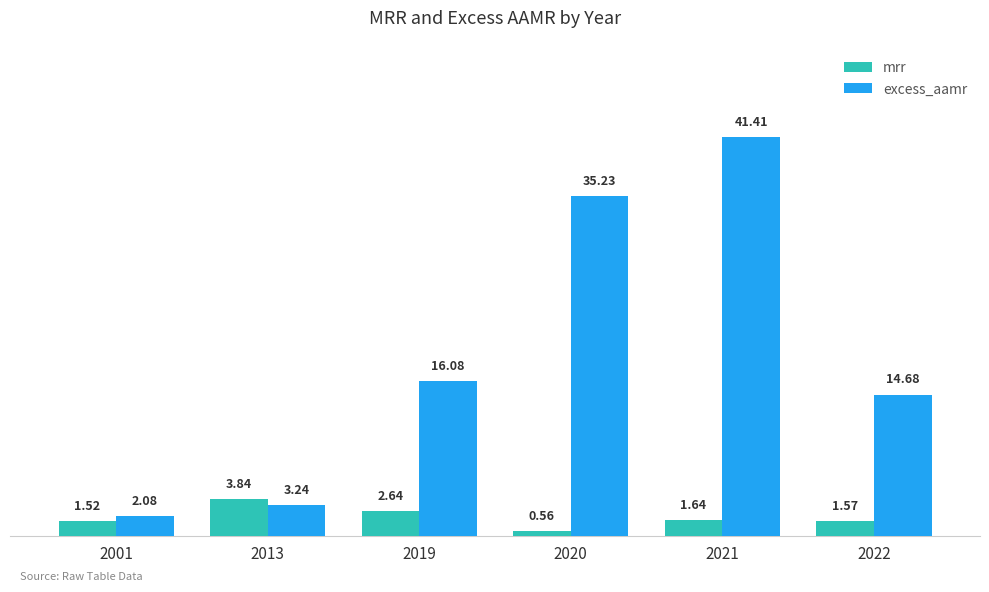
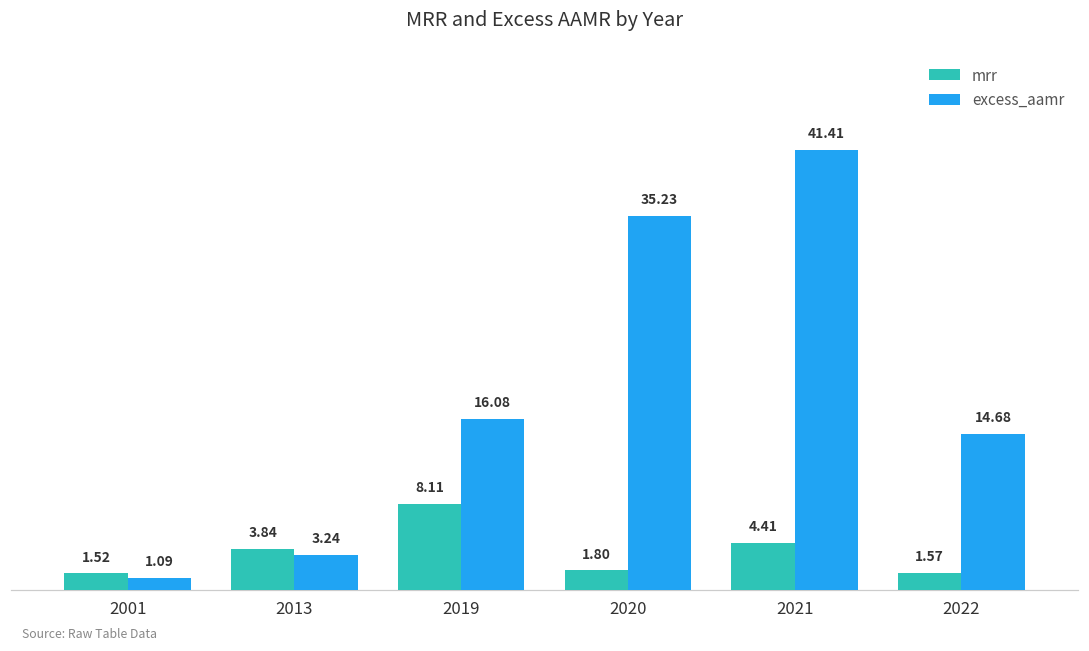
  {
    "mrr": {
      "2001": 1.52,
      "2013": 3.84,
-     "2019": 2.64,
-     "2020": 0.56,
-     "2021": 1.64,
+     "2019": 8.11,
+     "2020": 1.80,
+     "2021": 4.41,
      "2022": 1.57
    },
    "excess_aamr": {
-     "2001": 2.08,
+     "2001": 1.09,
      "2013": 3.24,
      "2019": 16.08,
      "2020": 35.23,
      "2021": 41.41,
      "2022": 14.68
    }
  }
